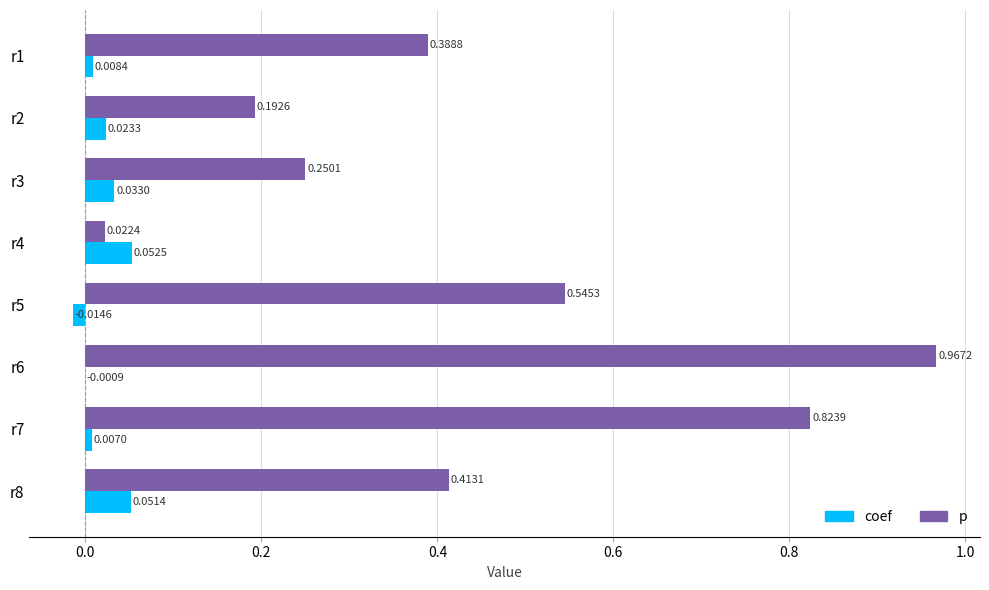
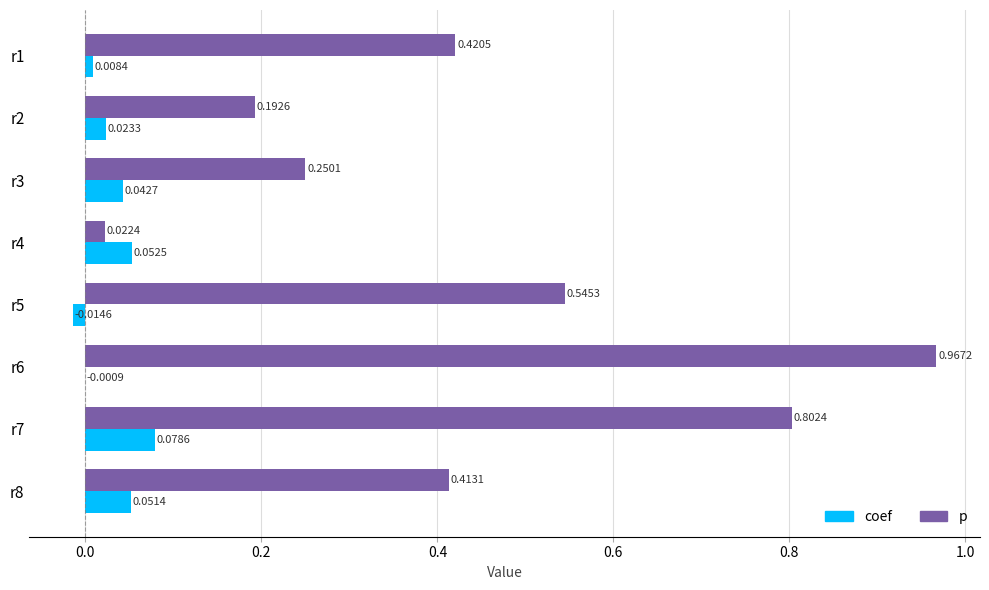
  {
    "coef": {
      "r1": 0.0084,
      "r2": 0.0233,
-     "r3": 0.0330,
+     "r3": 0.0427,
      "r4": 0.0525,
      "r5": -0.0146,
      "r6": -0.0009,
-     "r7": 0.0070,
+     "r7": 0.0786,
      "r8": 0.0514
    },
    "p": {
-     "r1": 0.3888,
+     "r1": 0.4205,
      "r2": 0.1926,
      "r3": 0.2501,
      "r4": 0.0224,
      "r5": 0.5453,
      "r6": 0.9672,
-     "r7": 0.8239,
+     "r7": 0.8024,
      "r8": 0.4131
    }
  }
